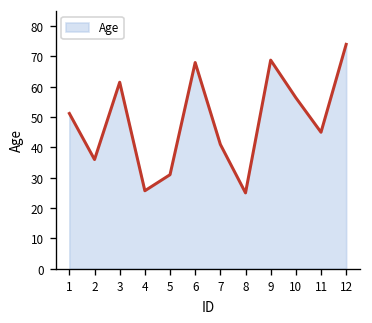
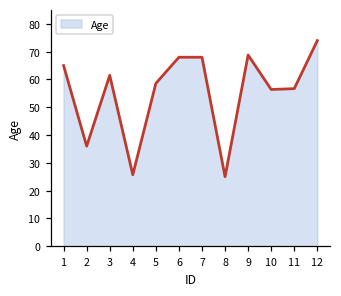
  {
-   "1": 51,
+   "1": 65,
    "2": 36,
    "3": 62,
    "4": 26,
-   "5": 31,
+   "5": 59,
    "6": 68,
-   "7": 41,
+   "7": 68,
    "8": 25,
    "9": 69,
    "10": 56,
-   "11": 45,
+   "11": 57,
    "12": 74
  }
